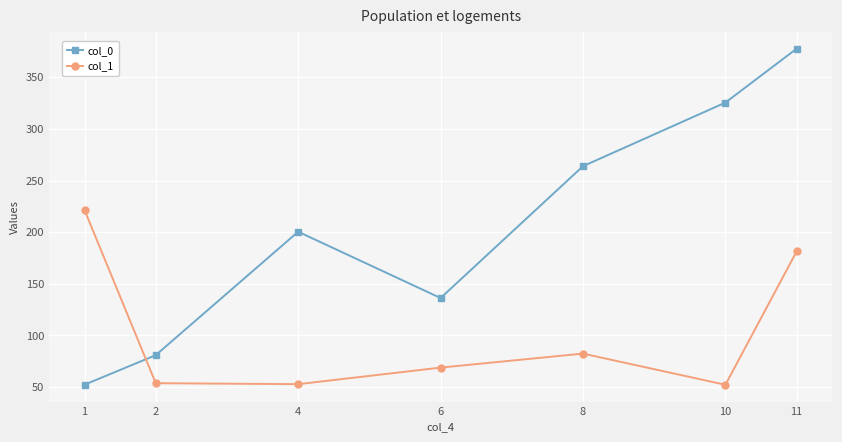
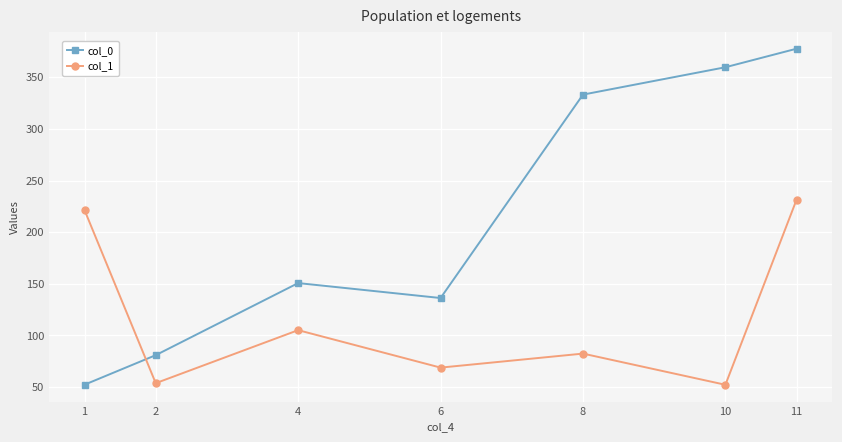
  {
    "col_0": {
      "1": 52,
      "2": 81,
-     "4": 200,
+     "4": 151,
      "6": 136,
-     "8": 264,
-     "10": 325,
+     "8": 333,
+     "10": 360,
      "11": 378
    },
    "col_1": {
      "1": 221,
      "2": 54,
-     "4": 53,
+     "4": 105,
      "6": 69,
      "8": 82,
      "10": 52,
-     "11": 181
+     "11": 232
    }
  }
